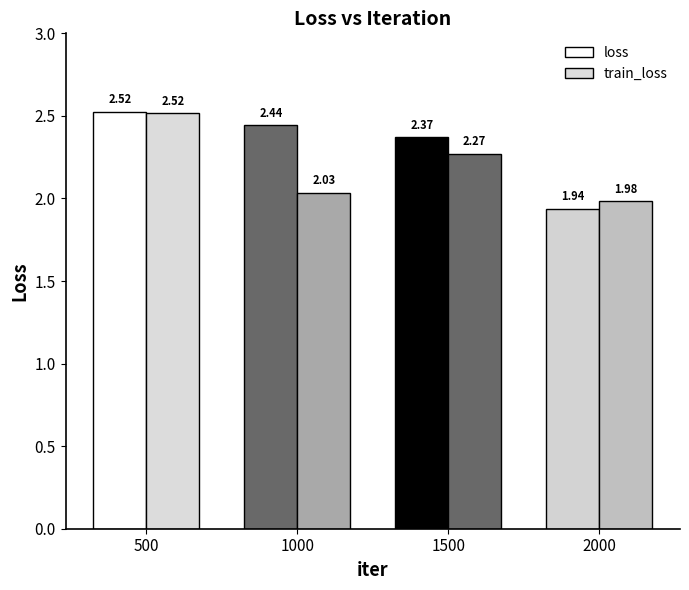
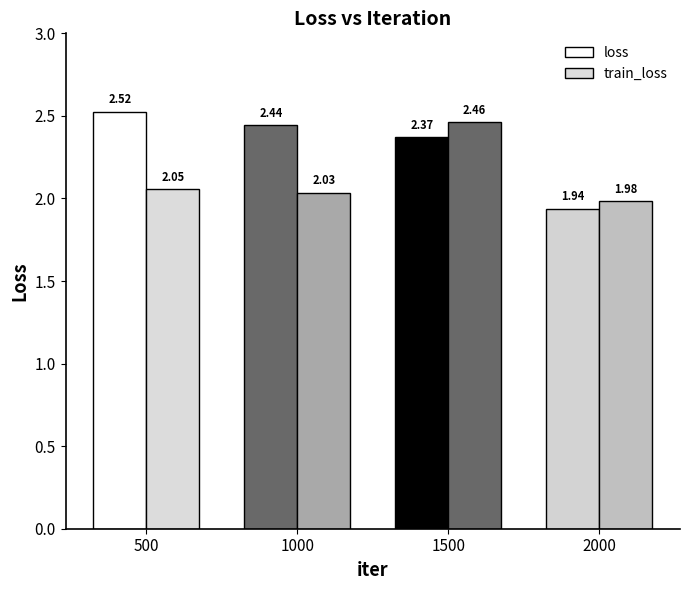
  {
    "loss": {
      "500": 2.52,
      "1000": 2.44,
      "1500": 2.37,
      "2000": 1.94
    },
    "train_loss": {
-     "500": 2.52,
+     "500": 2.05,
      "1000": 2.03,
-     "1500": 2.27,
+     "1500": 2.46,
      "2000": 1.98
    }
  }
